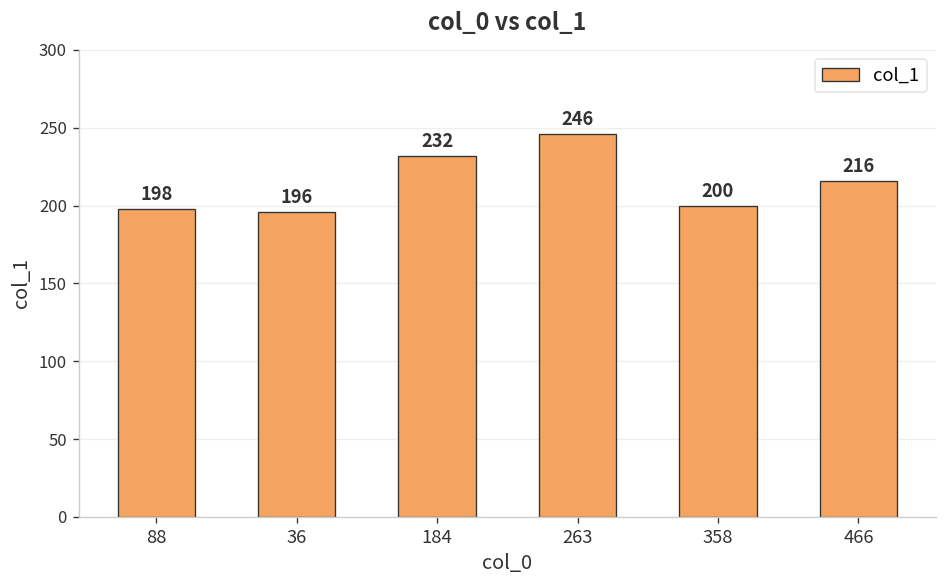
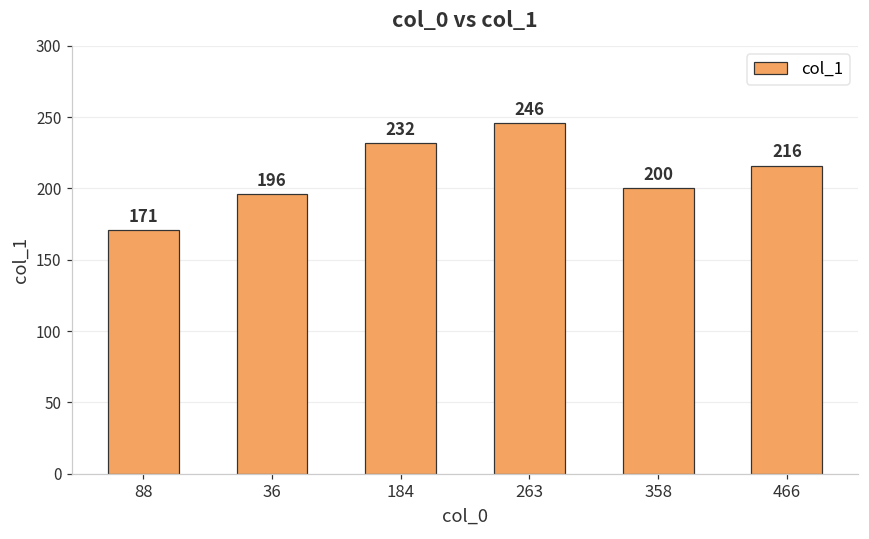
  {
-   "88": 198,
+   "88": 171,
    "36": 196,
    "184": 232,
    "263": 246,
    "358": 200,
    "466": 216
  }
